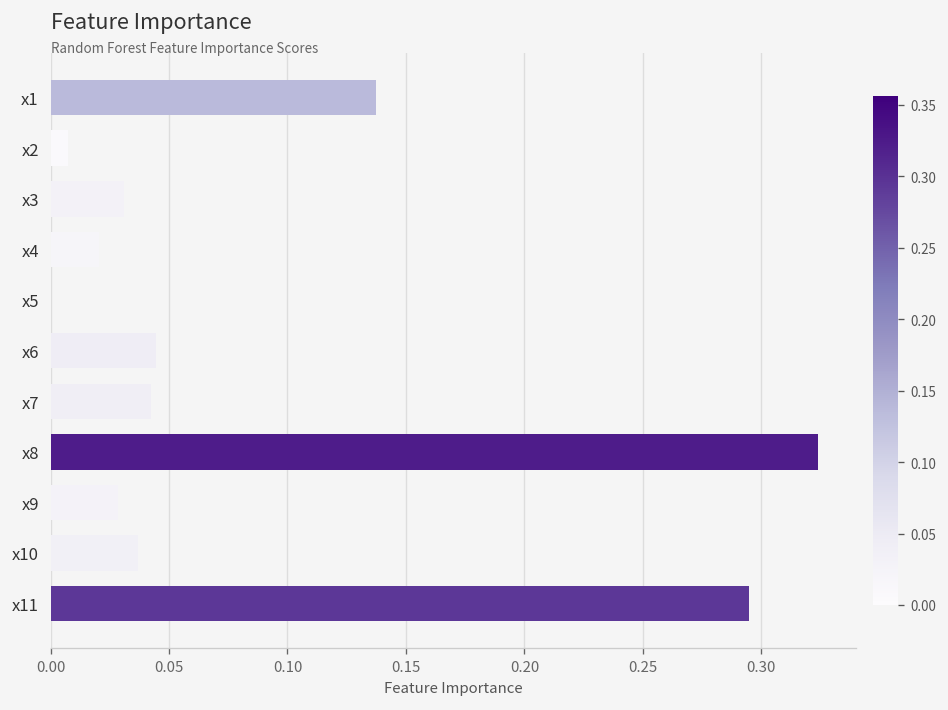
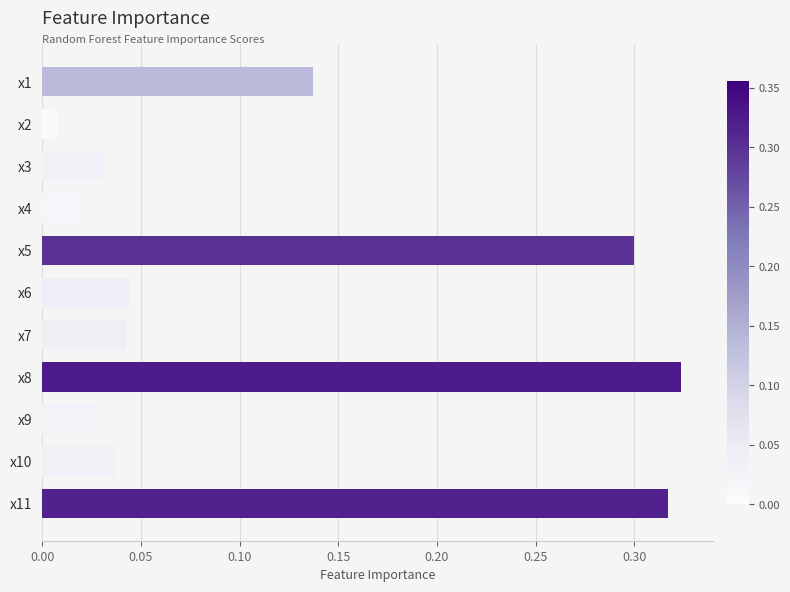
  {
    "x1": 0.137,
    "x2": 0.007,
    "x3": 0.031,
    "x4": 0.020,
-   "x5": 0.0,
+   "x5": 0.3,
    "x6": 0.044,
    "x7": 0.042,
    "x8": 0.324,
    "x9": 0.028,
    "x10": 0.037,
-   "x11": 0.295
+   "x11": 0.317
  }
